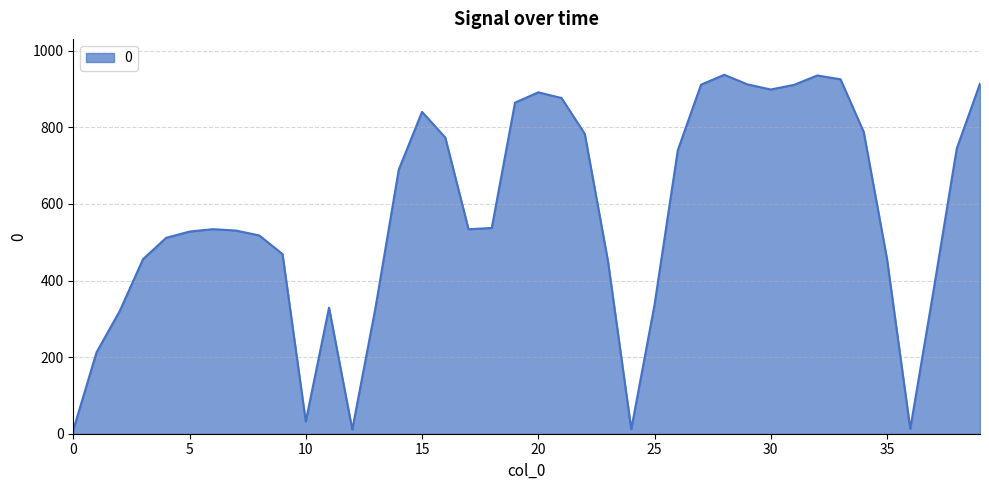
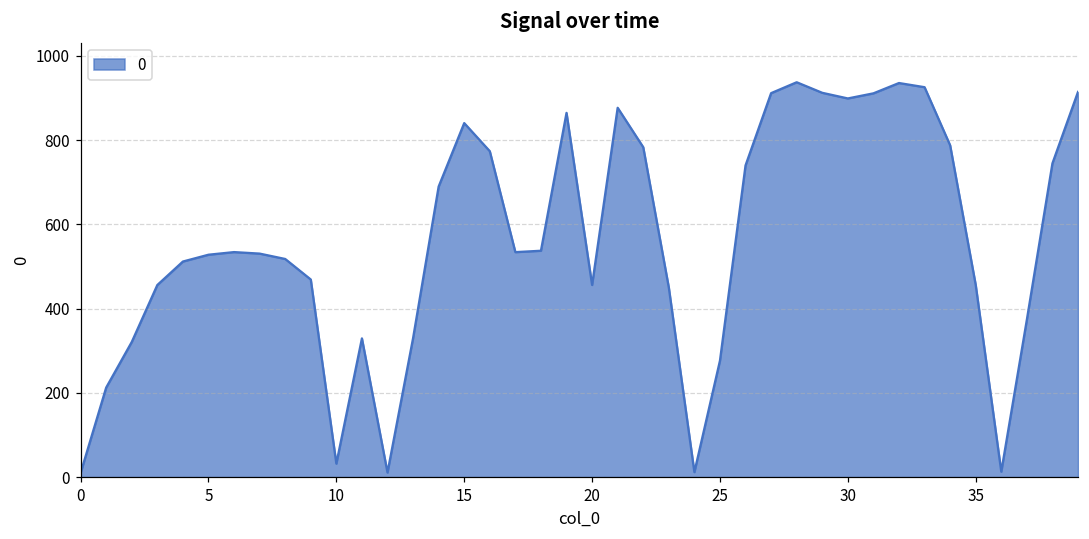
  {
    "0": 10,
    "5": 530,
    "10": 30,
    "15": 840,
-   "20": 890,
-   "25": 340,
+   "20": 460,
+   "25": 280,
    "30": 900,
    "35": 460
  }
